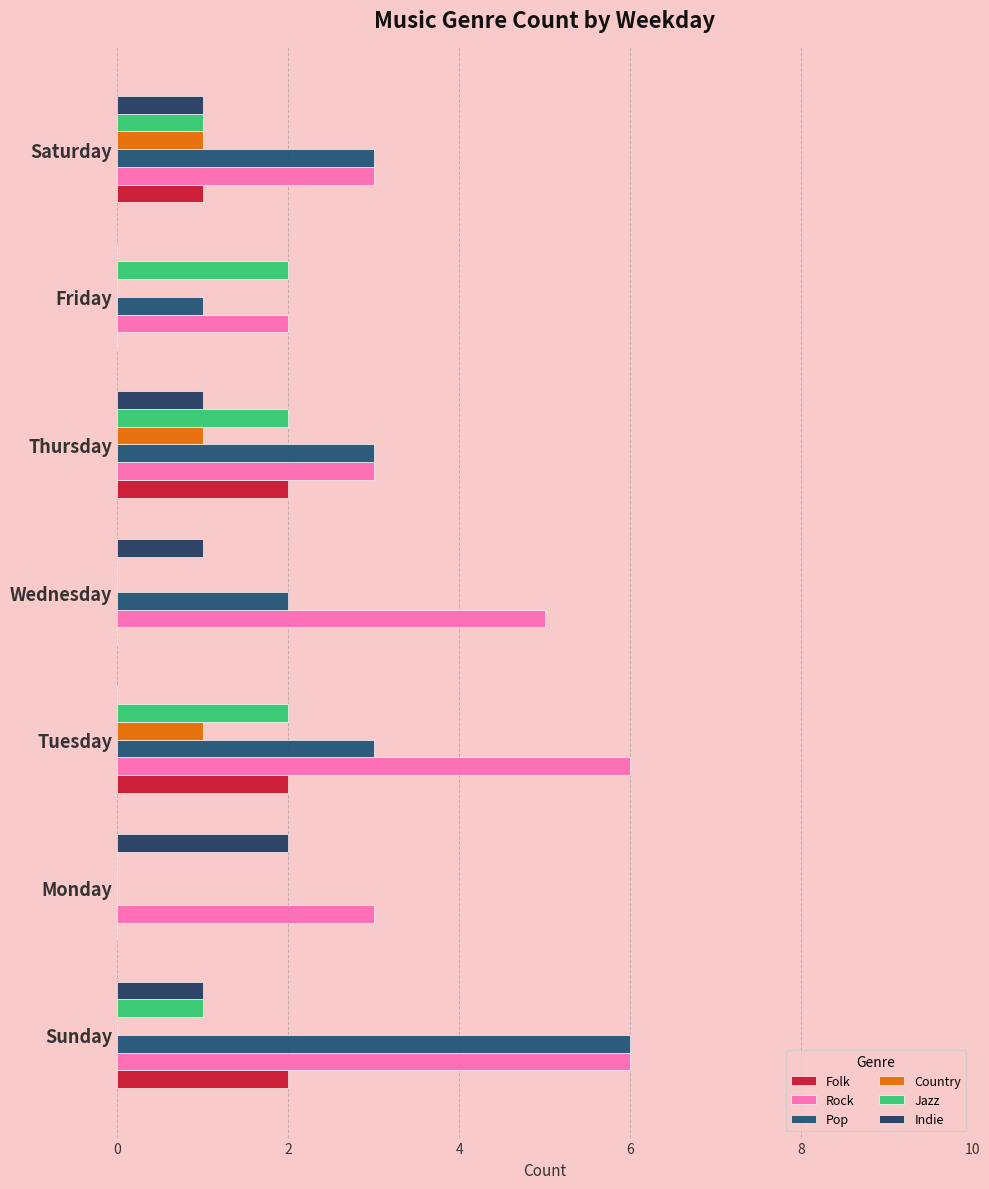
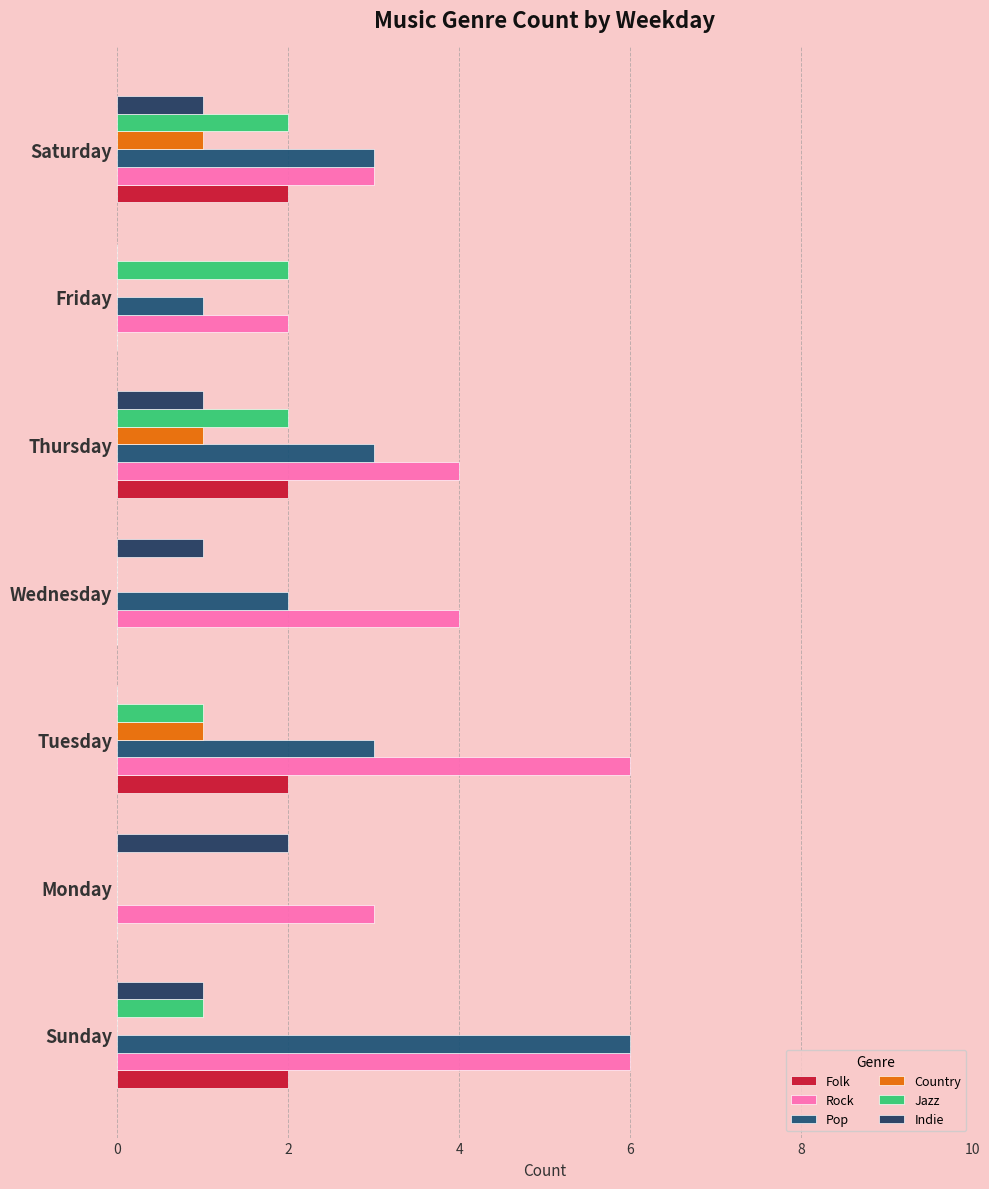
  {
    "Folk": {
-     "Saturday": 1,
+     "Saturday": 2,
      "Friday": 0,
      "Thursday": 2,
      "Wednesday": 0,
      "Tuesday": 2,
      "Monday": 0,
      "Sunday": 2
    },
    "Rock": {
      "Saturday": 3,
      "Friday": 2,
-     "Thursday": 3,
-     "Wednesday": 5,
+     "Thursday": 4,
+     "Wednesday": 4,
      "Tuesday": 6,
      "Monday": 3,
      "Sunday": 6
    },
    "Country": {
      "Saturday": 1,
      "Friday": 0,
      "Thursday": 1,
      "Wednesday": 0,
      "Tuesday": 1,
      "Monday": 0,
      "Sunday": 0
    },
    "Jazz": {
-     "Saturday": 1,
+     "Saturday": 2,
      "Friday": 2,
      "Thursday": 2,
      "Wednesday": 0,
-     "Tuesday": 2,
+     "Tuesday": 1,
      "Monday": 0,
      "Sunday": 1
    }
  }
